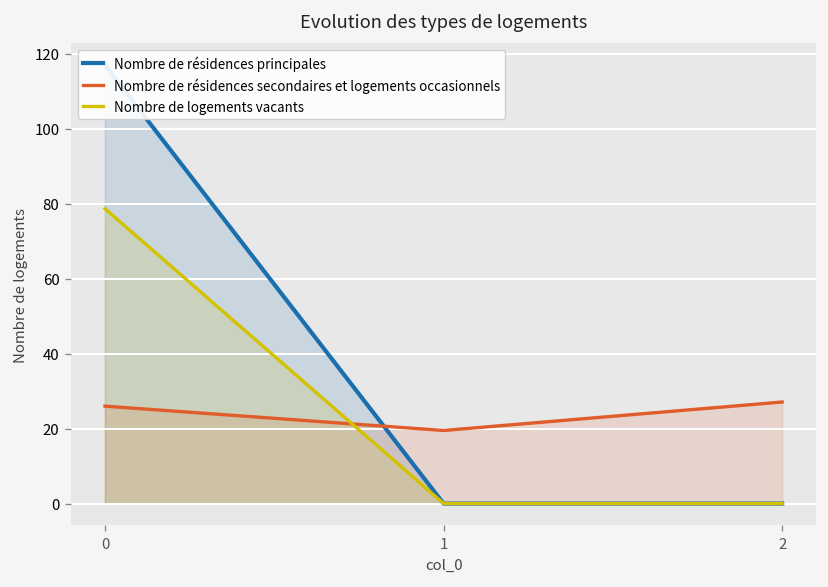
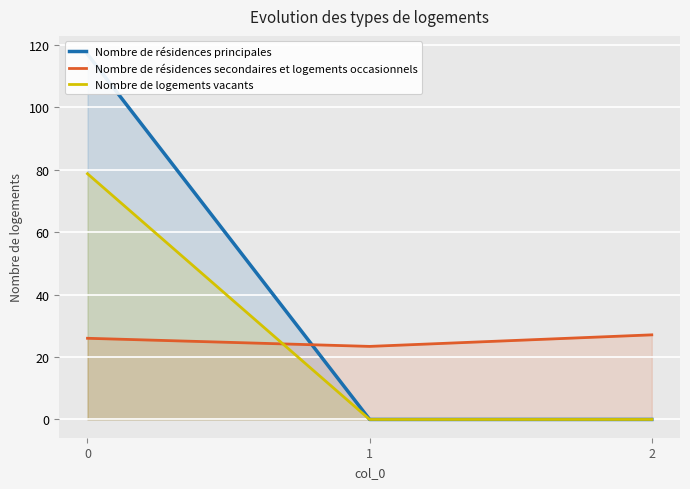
  {
    "Nombre de résidences secondaires et logements occasionnels": {
      "0": 26,
-     "1": 20,
+     "1": 23,
      "2": 27
    },
    "Nombre de logements vacants": {
      "0": 79
    }
  }
